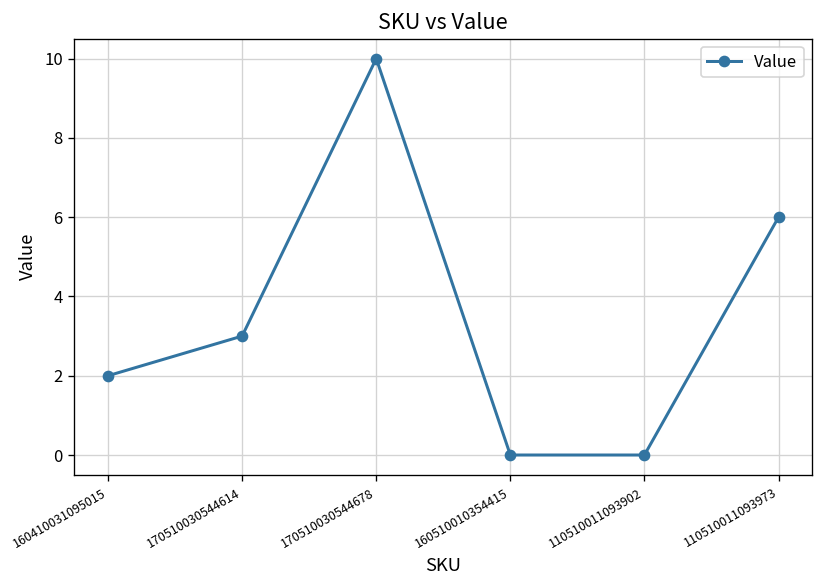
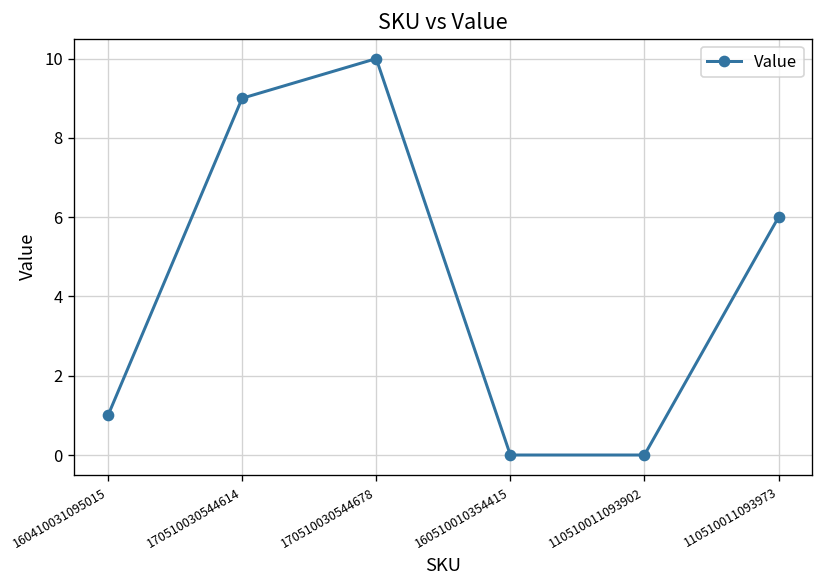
  {
-   "160410031095015": 2,
-   "170510030544614": 3,
+   "160410031095015": 1,
+   "170510030544614": 9,
    "170510030544678": 10,
    "160510010354415": 0,
    "110510011093902": 0,
    "110510011093973": 6
  }
